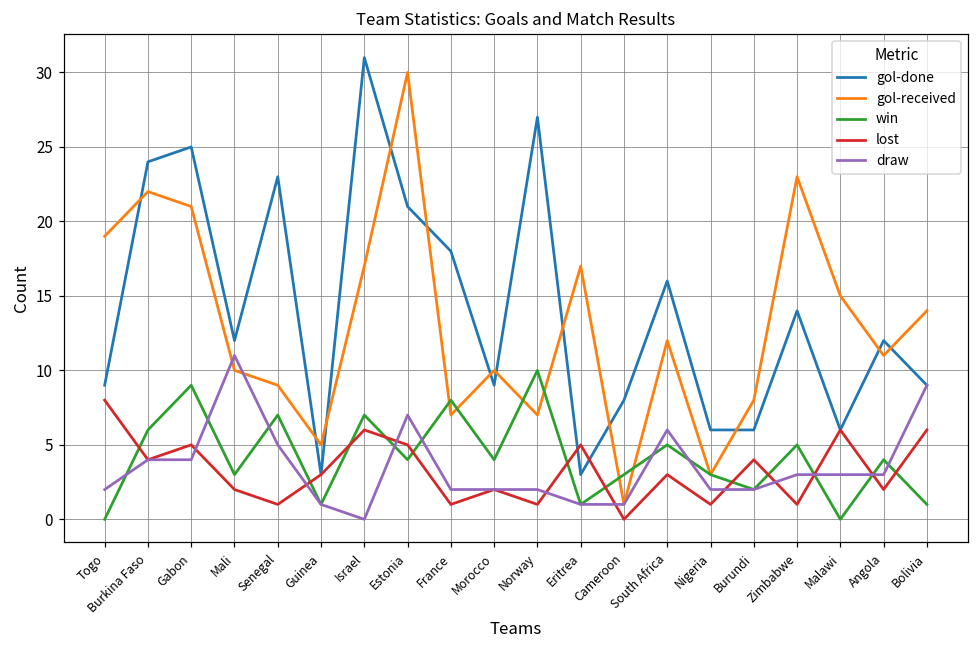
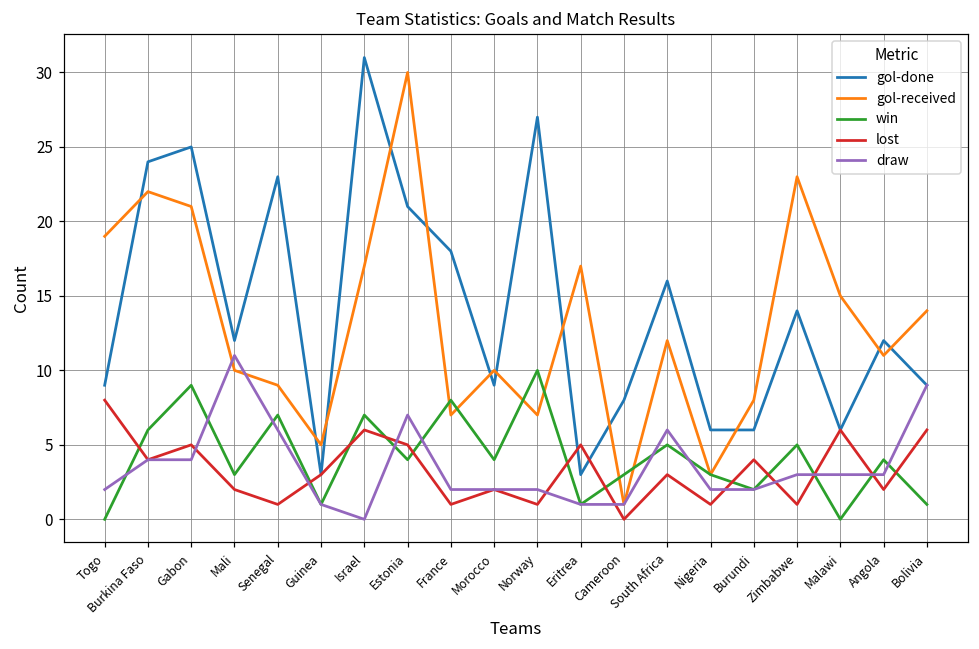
  {
    "gol-done": {
      "Togo": 9,
      "Burkina Faso": 24,
      "Gabon": 25,
      "Mali": 12,
      "Senegal": 23,
      "Israel": 31,
      "Estonia": 21,
      "France": 18,
      "Morocco": 9,
      "Norway": 27,
      "Eritrea": 3,
      "Cameroon": 8,
      "South Africa": 16,
      "Nigeria": 6,
      "Burundi": 6,
      "Zimbabwe": 14,
      "Angola": 12
    },
    "gol-received": {
      "Togo": 19,
      "Burkina Faso": 22,
      "Gabon": 21,
      "Mali": 10,
      "Senegal": 9,
      "Guinea": 5,
      "Israel": 17,
      "Estonia": 30,
      "France": 7,
      "Morocco": 10,
      "Norway": 7,
      "Eritrea": 17,
      "South Africa": 12,
      "Burundi": 8,
      "Zimbabwe": 23,
      "Malawi": 15,
      "Angola": 11,
      "Bolivia": 14
    },
    "win": {
      "Togo": 0,
      "Burkina Faso": 6,
      "Gabon": 9,
      "Mali": 3,
      "Senegal": 7,
      "Israel": 7,
      "Estonia": 4,
      "France": 8,
      "Morocco": 4,
      "Norway": 10,
      "Cameroon": 3,
      "South Africa": 5,
      "Zimbabwe": 5,
      "Malawi": 0,
      "Angola": 4,
      "Bolivia": 1
    },
    "lost": {
      "Togo": 8,
      "Gabon": 5,
      "Mali": 2,
      "Senegal": 1,
      "Israel": 6,
      "Estonia": 5,
      "France": 1,
      "Norway": 1,
      "Eritrea": 5,
      "Cameroon": 0,
      "South Africa": 3,
      "Nigeria": 1,
      "Burundi": 4,
      "Zimbabwe": 1,
      "Angola": 2,
      "Bolivia": 6
    },
    "draw": {
      "Togo": 2,
      "Gabon": 4,
      "Mali": 11,
-     "Senegal": 5,
+     "Senegal": 6,
      "Israel": 0,
      "Estonia": 7,
      "France": 2,
      "Norway": 2,
      "South Africa": 6,
      "Nigeria": 2,
      "Zimbabwe": 3,
      "Malawi": 3,
      "Angola": 3
    }
  }
